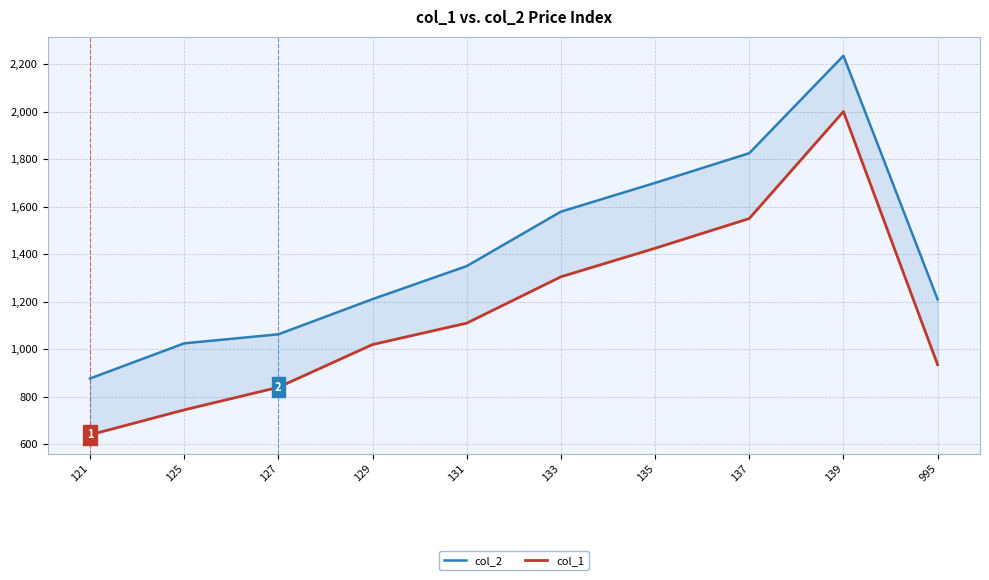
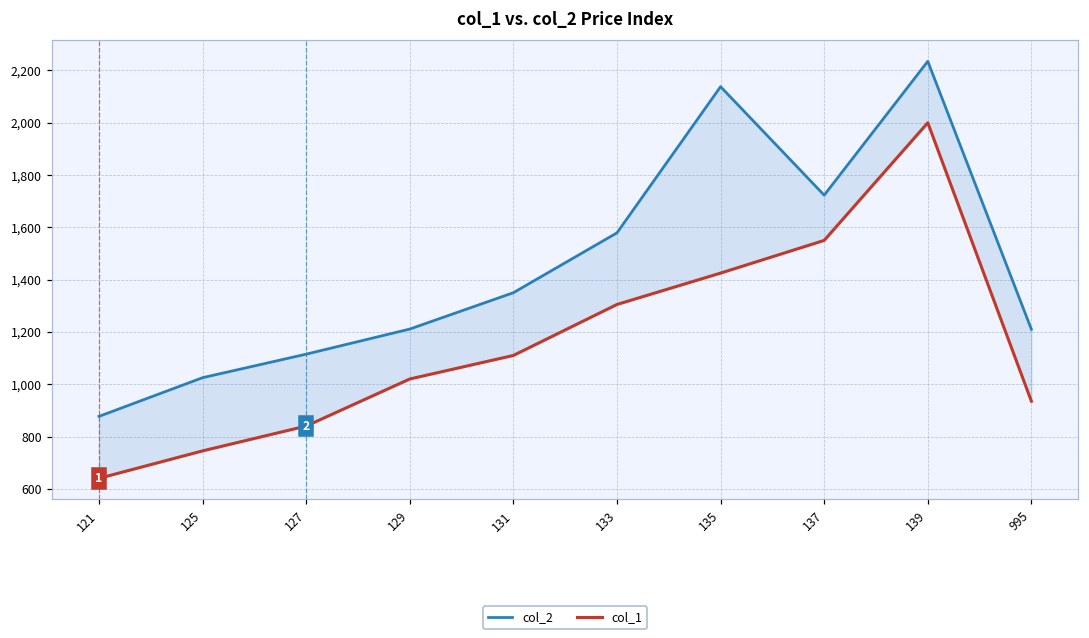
  {
    "col_2": {
      "121": "880",
      "125": "1,030",
-     "127": "1,060",
+     "127": "1,120",
      "129": "1,210",
      "131": "1,350",
      "133": "1,580",
-     "135": "1,700",
-     "137": "1,830",
+     "135": "2,140",
+     "137": "1,720",
      "139": "2,240",
      "995": "1,210"
    }
  }
